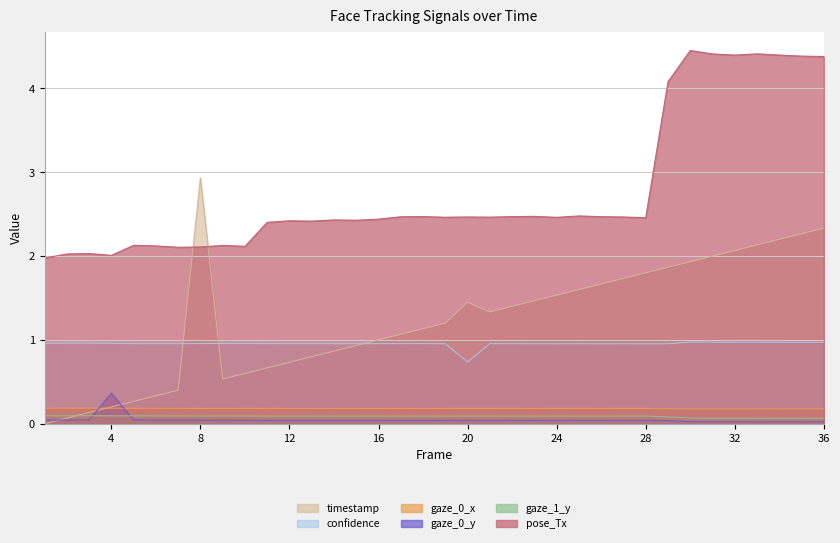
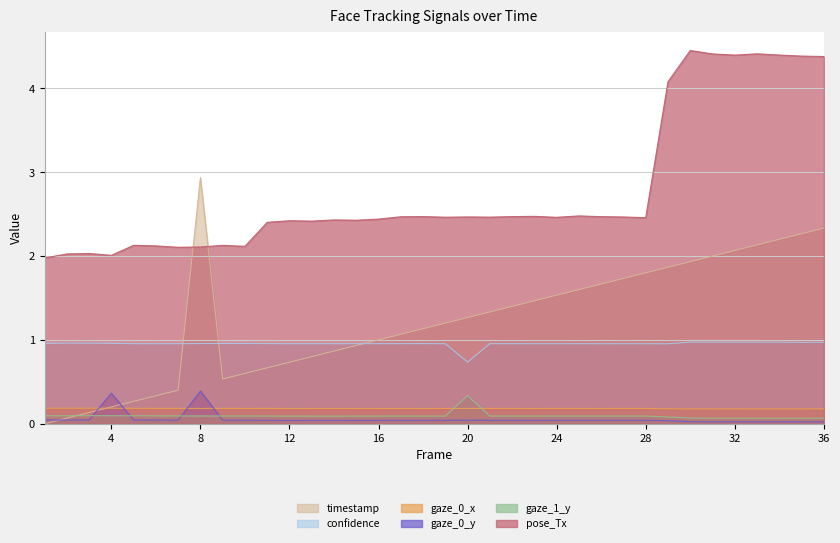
  {
    "timestamp": {
      "8": 2.9,
      "12": 0.7,
      "16": 1.0,
-     "20": 1.4,
+     "20": 1.3,
      "24": 1.5,
      "28": 1.8,
      "32": 2.1,
      "36": 2.3
    },
    "confidence": {
      "4": 1.0,
      "8": 1.0,
      "12": 1.0,
      "16": 1.0,
      "20": 0.7,
      "24": 1.0,
      "28": 1.0,
      "32": 1.0,
      "36": 1.0
    },
    "gaze_0_x": {
      "8": 0.2,
      "12": 0.2,
      "16": 0.2,
      "20": 0.2,
      "24": 0.2,
      "28": 0.2,
      "32": 0.2,
      "36": 0.2
    },
    "gaze_0_y": {
      "4": 0.4,
-     "8": 0.0,
+     "8": 0.4,
      "12": 0.0,
      "16": 0.0,
      "20": 0.0,
      "24": 0.0,
      "28": 0.0,
      "32": 0.0,
      "36": 0.0
    },
    "gaze_1_y": {
      "4": 0.1,
      "8": 0.1,
      "12": 0.1,
      "16": 0.1,
-     "20": 0.1,
+     "20": 0.3,
      "24": 0.1,
      "28": 0.1,
      "32": 0.1,
      "36": 0.1
    },
    "pose_Tx": {
      "4": 2.0,
      "8": 2.1,
      "12": 2.4,
      "16": 2.4,
      "20": 2.5,
      "24": 2.5,
      "28": 2.5,
      "32": 4.4,
      "36": 4.4
    }
  }
